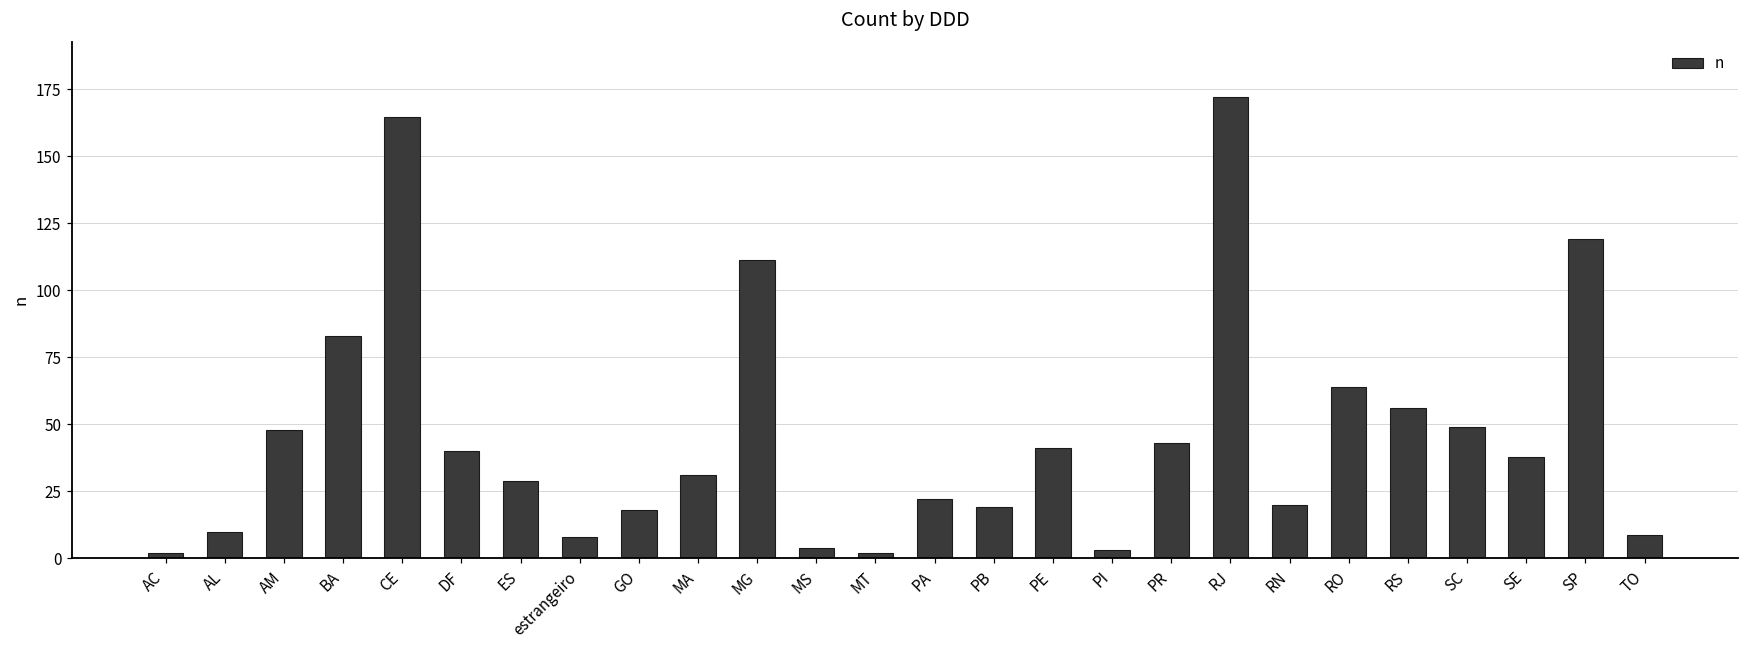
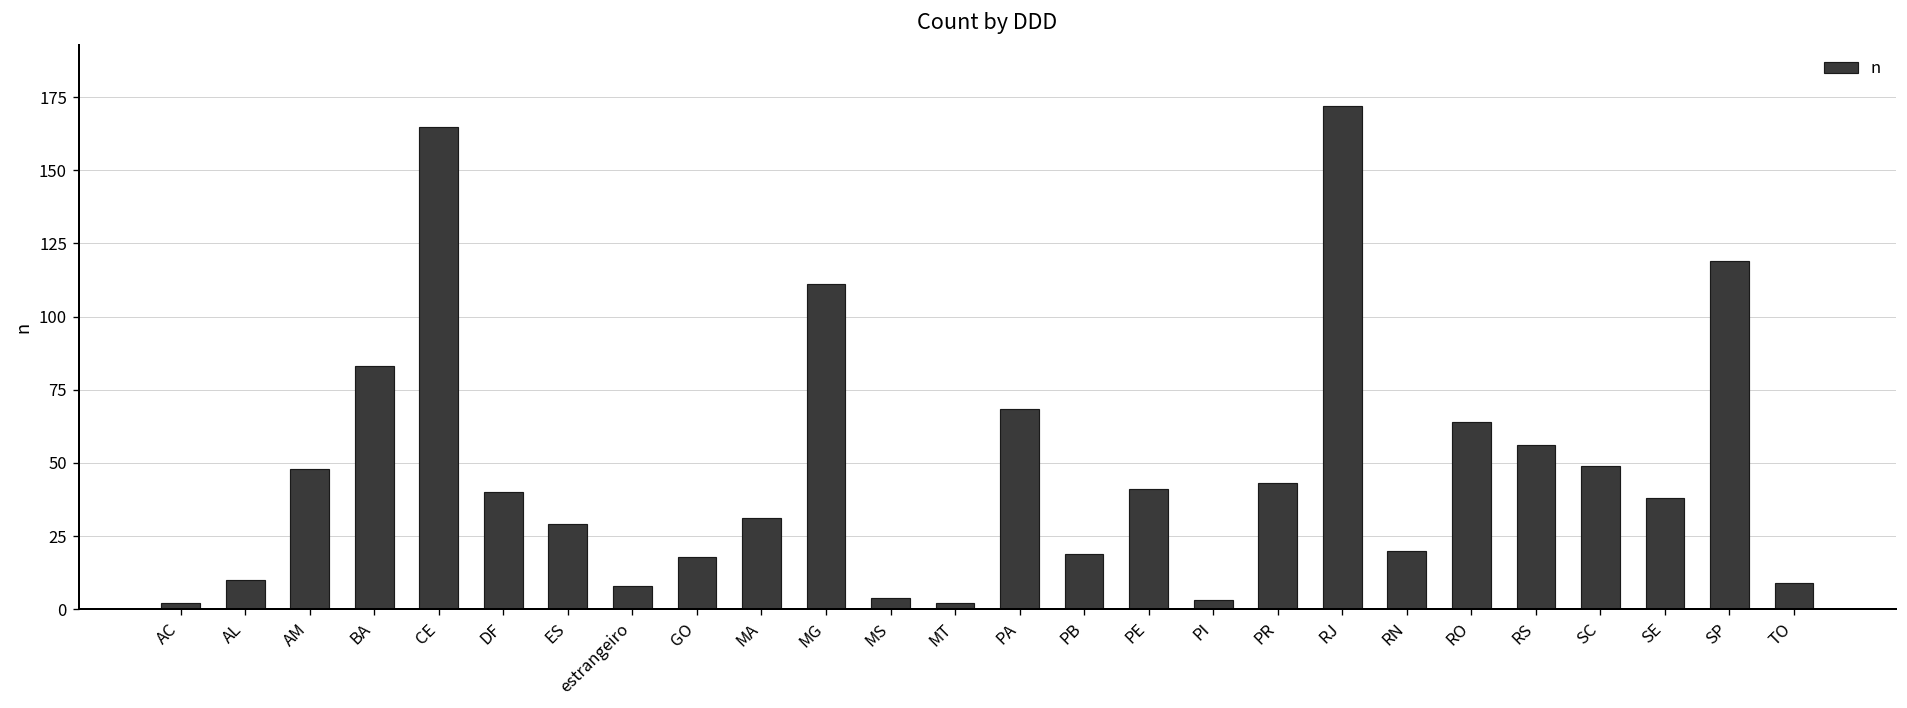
  {
    "AC": 2,
    "AL": 10,
    "AM": 48,
    "BA": 83,
    "CE": 165,
    "DF": 40,
    "ES": 29,
    "estrangeiro": 8,
    "GO": 18,
    "MA": 31,
    "MG": 111,
    "MS": 4,
    "MT": 2,
-   "PA": 22,
+   "PA": 68,
    "PB": 19,
    "PE": 41,
    "PI": 3,
    "PR": 43,
    "RJ": 172,
    "RN": 20,
    "RO": 64,
    "RS": 56,
    "SC": 49,
    "SE": 38,
    "SP": 119,
    "TO": 9
  }
